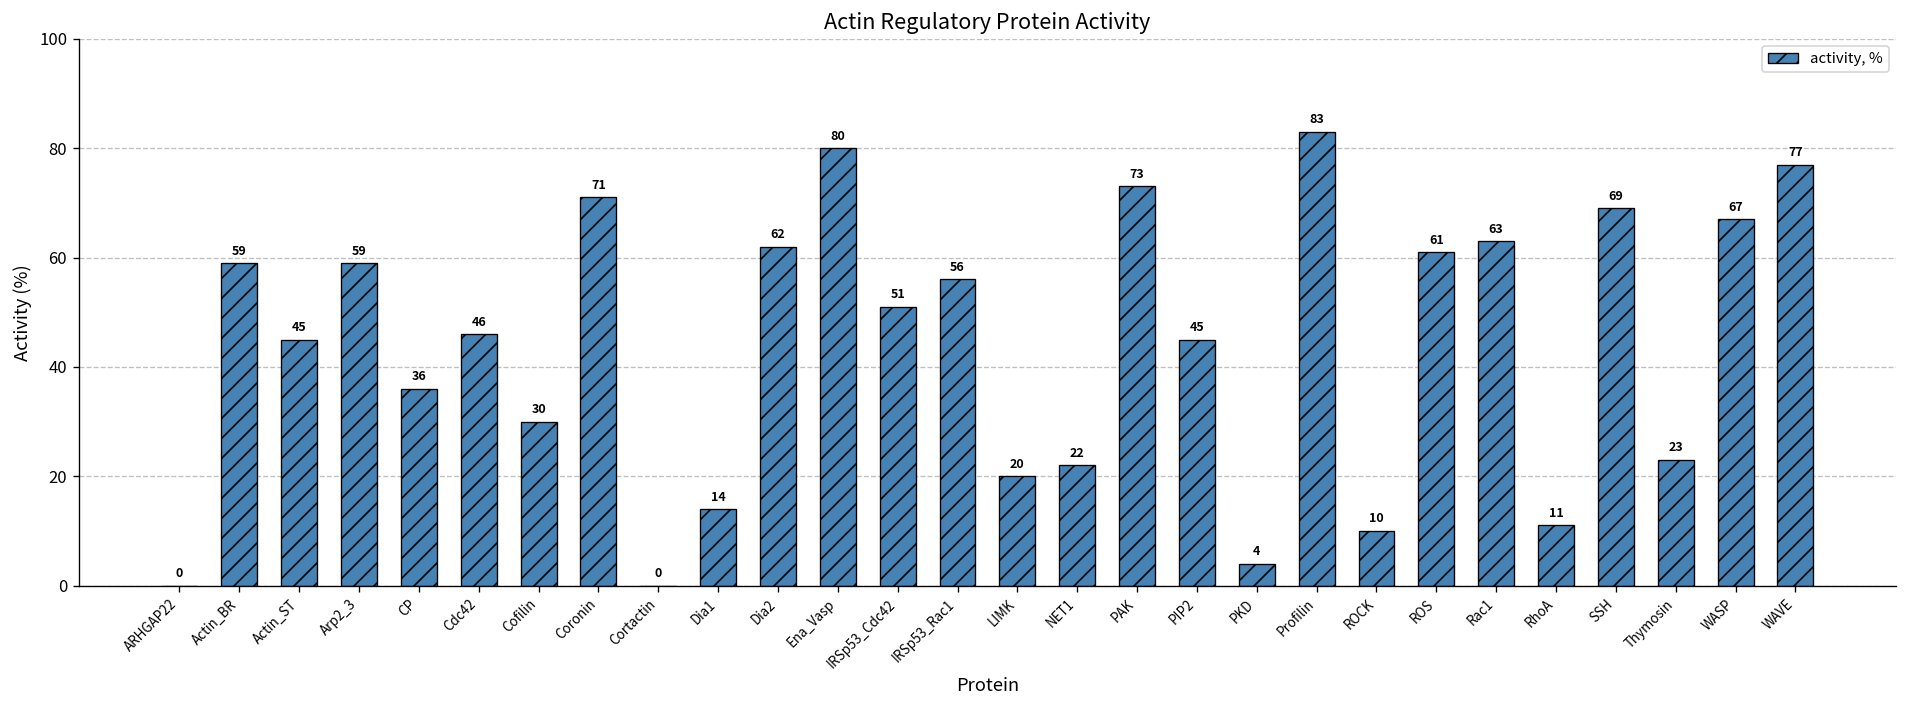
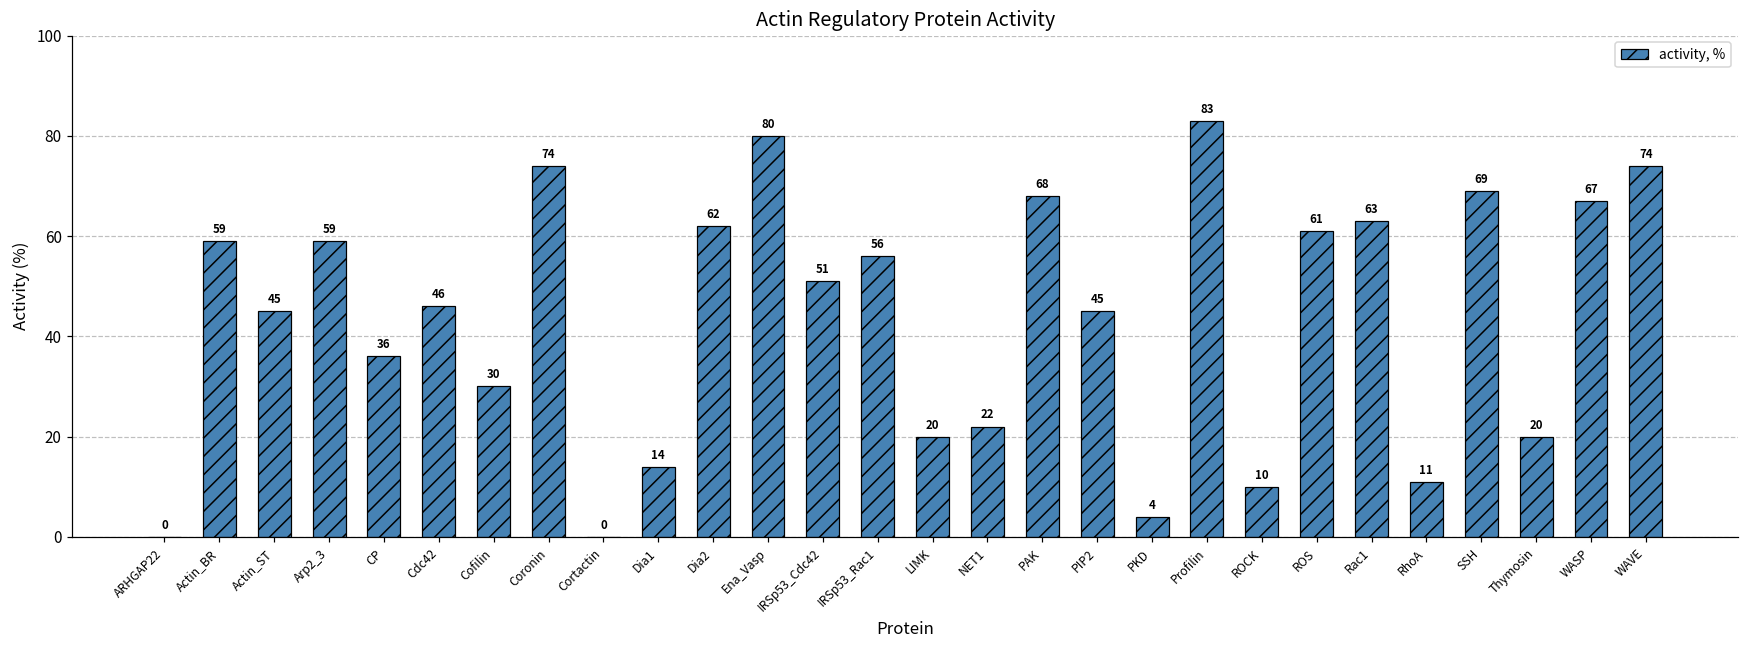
  {
    "ARHGAP22": 0,
    "Actin_BR": 59,
    "Actin_ST": 45,
    "Arp2_3": 59,
    "CP": 36,
    "Cdc42": 46,
    "Cofilin": 30,
-   "Coronin": 71,
+   "Coronin": 74,
    "Cortactin": 0,
    "Dia1": 14,
    "Dia2": 62,
    "Ena_Vasp": 80,
    "IRSp53_Cdc42": 51,
    "IRSp53_Rac1": 56,
    "LIMK": 20,
    "NET1": 22,
-   "PAK": 73,
+   "PAK": 68,
    "PIP2": 45,
    "PKD": 4,
    "Profilin": 83,
    "ROCK": 10,
    "ROS": 61,
    "Rac1": 63,
    "RhoA": 11,
    "SSH": 69,
-   "Thymosin": 23,
+   "Thymosin": 20,
    "WASP": 67,
-   "WAVE": 77
+   "WAVE": 74
  }
